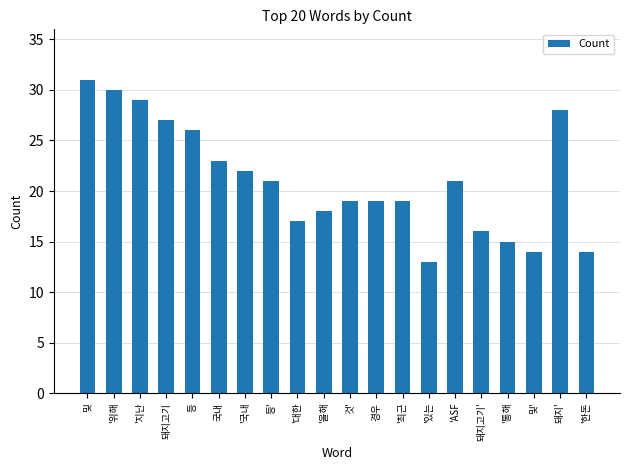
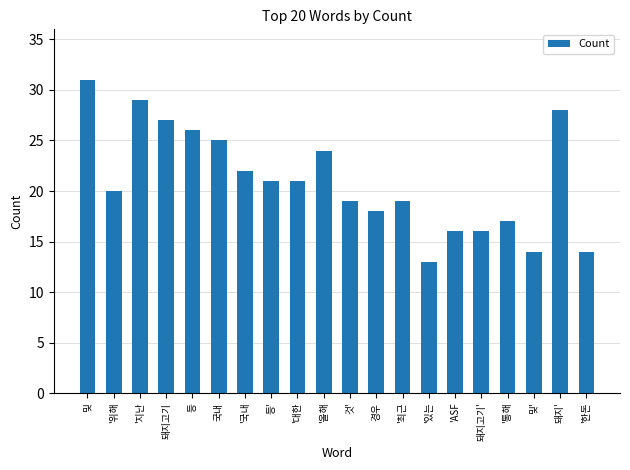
  {
    "및": 31,
-   "'위해": 30,
+   "'위해": 20,
    "'지난": 29,
    "돼지고기": 27,
    "등": 26,
-   "국내": 23,
+   "국내": 25,
    "'국내": 22,
    "등'": 21,
-   "'대한": 17,
-   "'올해": 18,
+   "'대한": 21,
+   "'올해": 24,
    "것'": 19,
-   "경우": 19,
+   "경우": 18,
    "'최근": 19,
    "'있는": 13,
-   "'ASF": 21,
+   "'ASF": 16,
    "돼지고기'": 16,
-   "'통해": 15,
+   "'통해": 17,
    "및'": 14,
    "돼지'": 28,
    "'한돈": 14
  }
